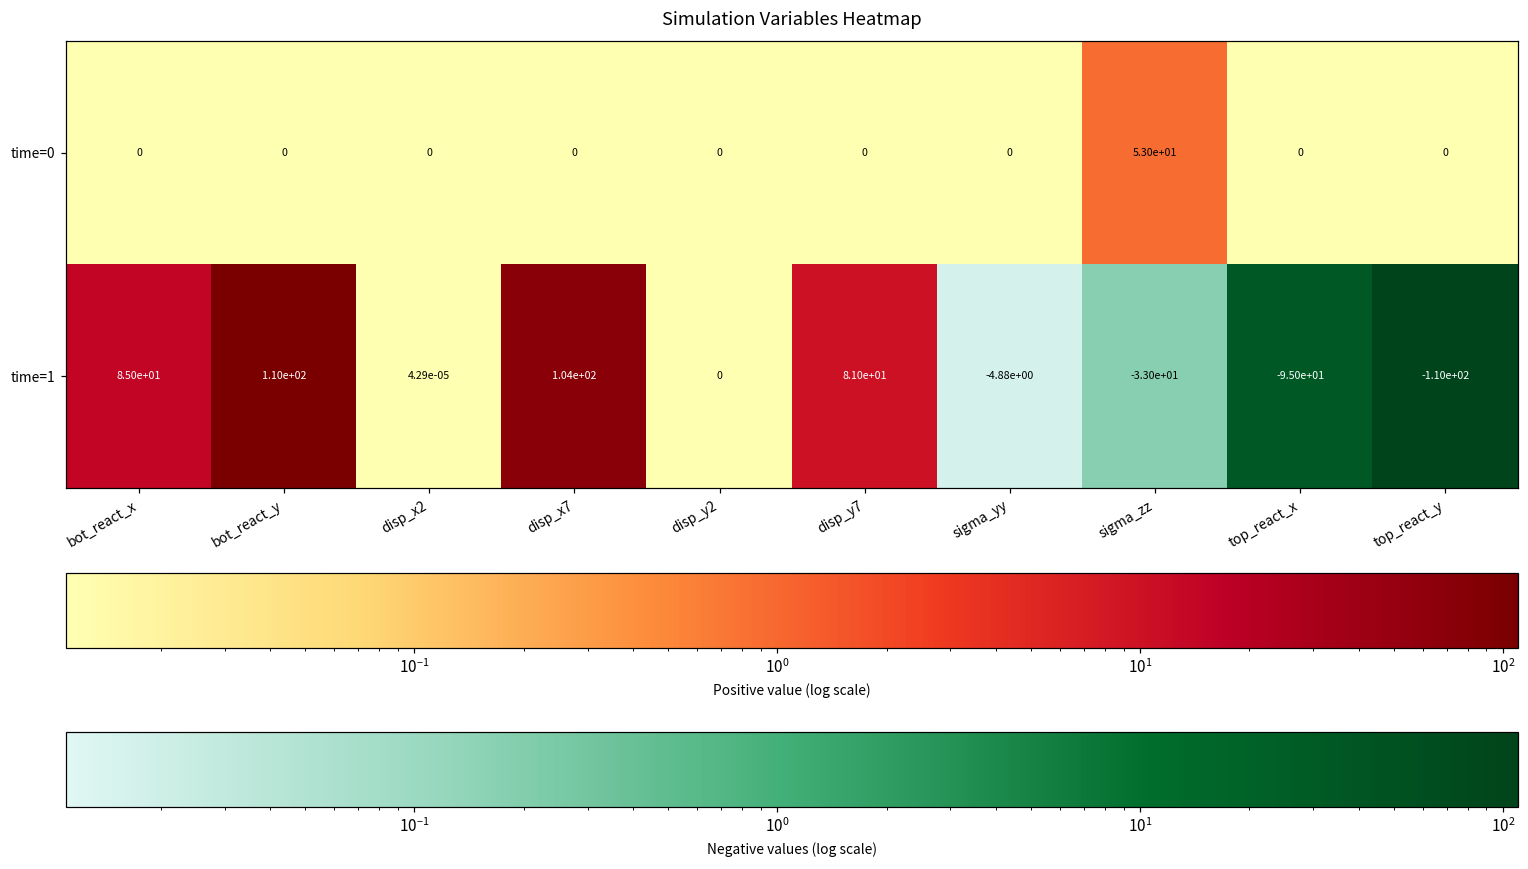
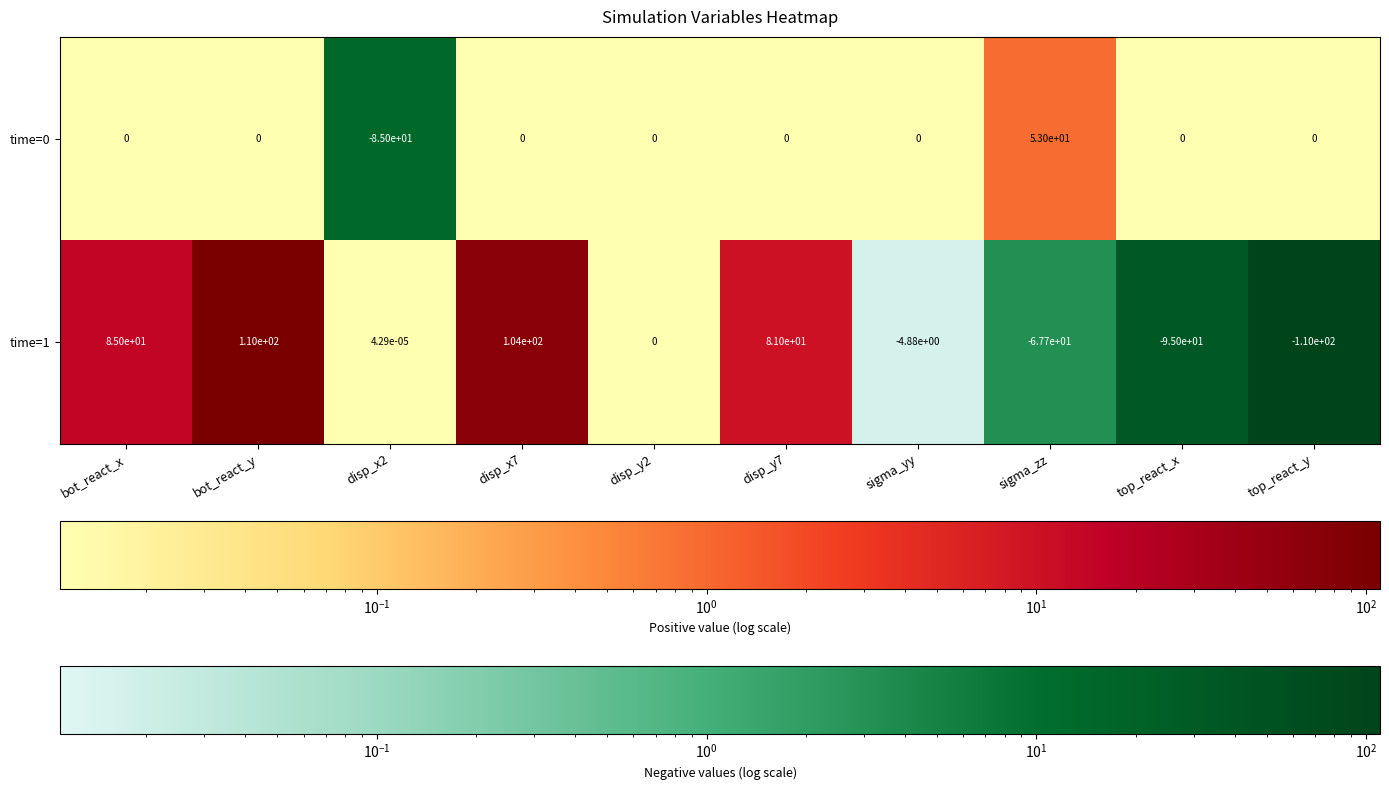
  {
    "time=0": {
      "bot_react_x": "0",
      "bot_react_y": "0",
-     "disp_x2": "0",
+     "disp_x2": "-8.50e+01",
      "disp_x7": "0",
      "disp_y2": "0",
      "disp_y7": "0",
      "sigma_yy": "0",
      "sigma_zz": "5.30e+01",
      "top_react_x": "0",
      "top_react_y": "0"
    },
    "time=1": {
      "bot_react_x": "8.50e+01",
      "bot_react_y": "1.10e+02",
      "disp_x2": "4.29e-05",
      "disp_x7": "1.04e+02",
      "disp_y2": "0",
      "disp_y7": "8.10e+01",
      "sigma_yy": "-4.88e+00",
-     "sigma_zz": "-3.30e+01",
+     "sigma_zz": "-6.77e+01",
      "top_react_x": "-9.50e+01",
      "top_react_y": "-1.10e+02"
    }
  }
